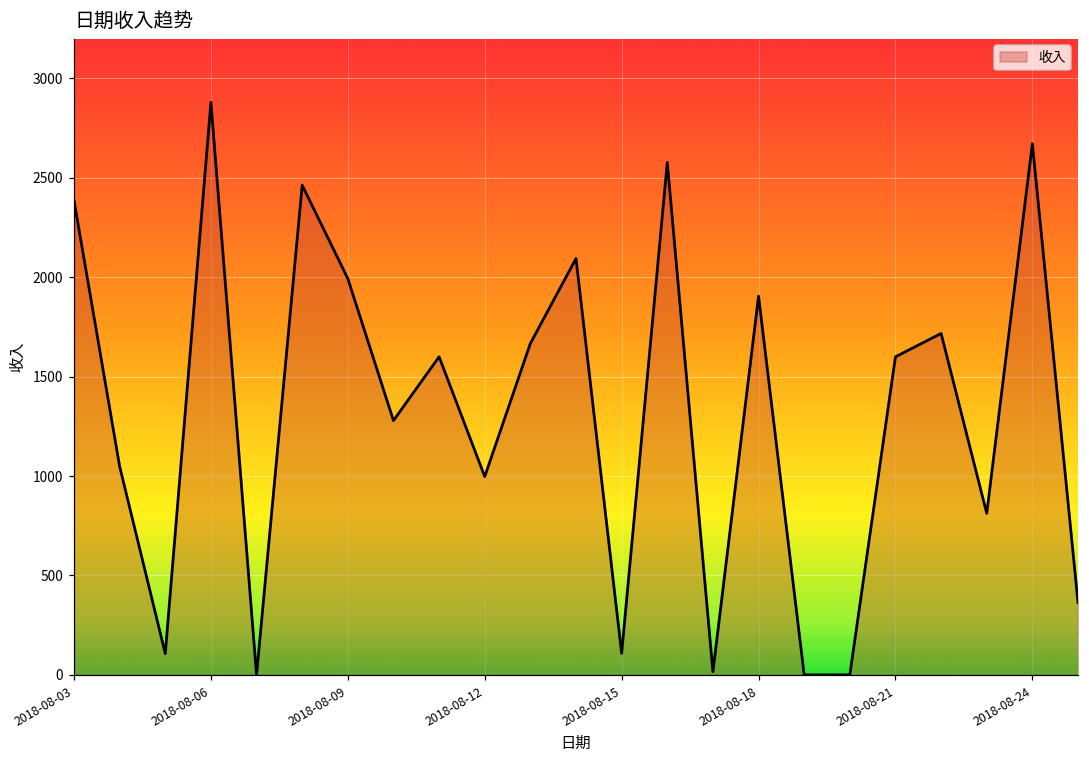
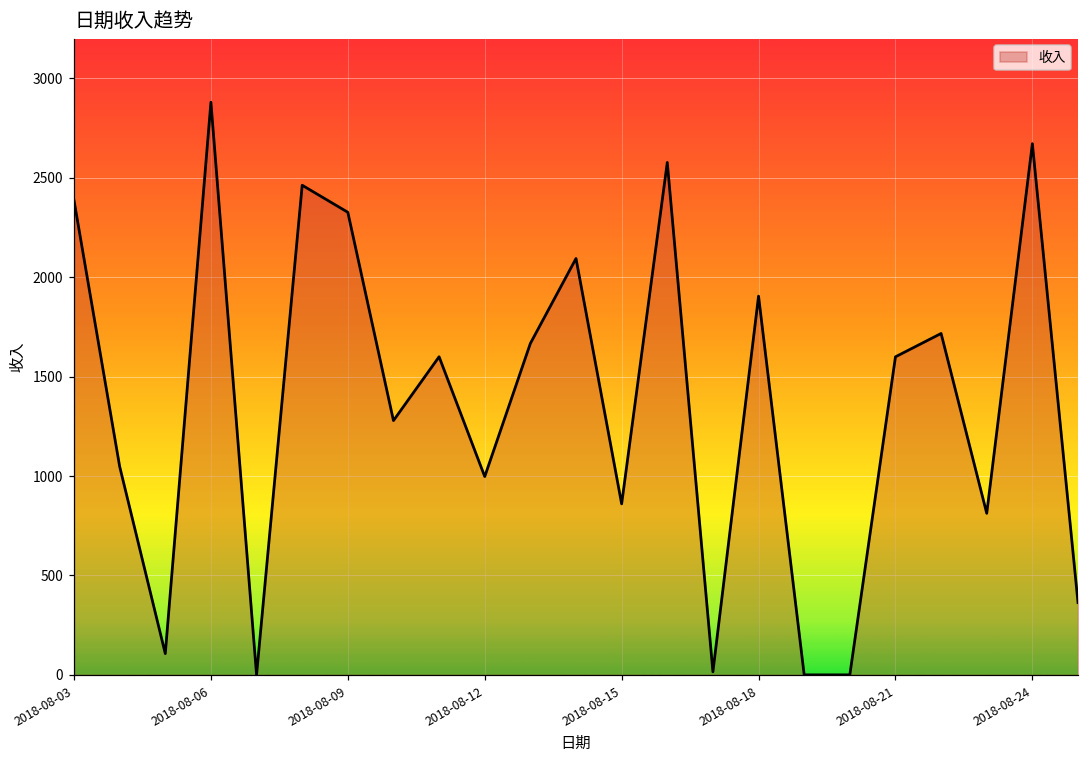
  {
    "2018-08-03": 2390,
    "2018-08-06": 2880,
-   "2018-08-09": 1990,
+   "2018-08-09": 2330,
    "2018-08-12": 1000,
-   "2018-08-15": 110,
+   "2018-08-15": 860,
    "2018-08-18": 1900,
    "2018-08-21": 1600,
    "2018-08-24": 2670
  }
